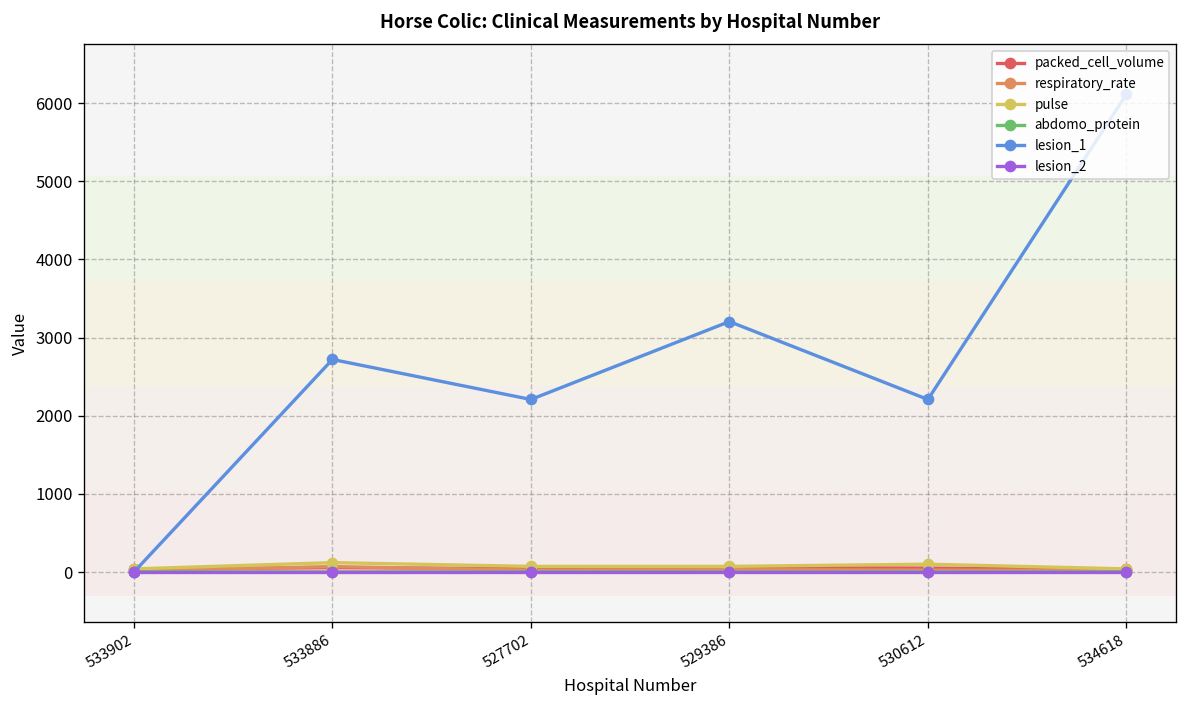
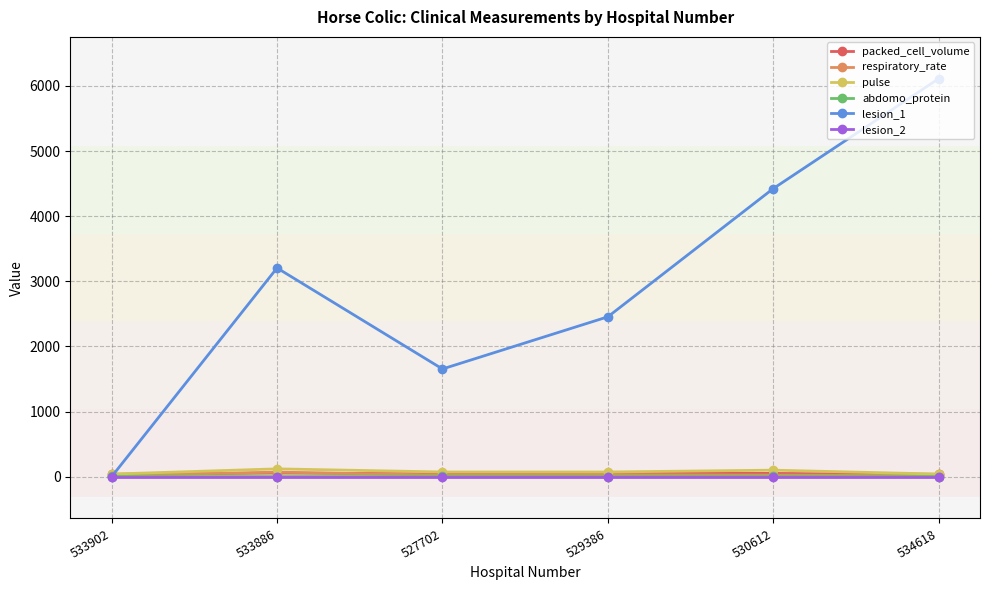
  {
    "lesion_1": {
-     "533886": 2700,
-     "527702": 2200,
-     "529386": 3200,
-     "530612": 2200
+     "533886": 3200,
+     "527702": 1700,
+     "529386": 2500,
+     "530612": 4400
    }
  }
